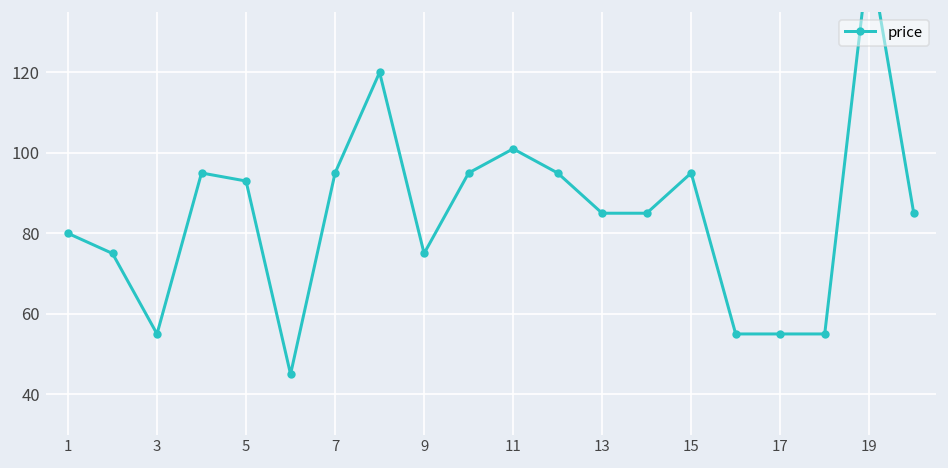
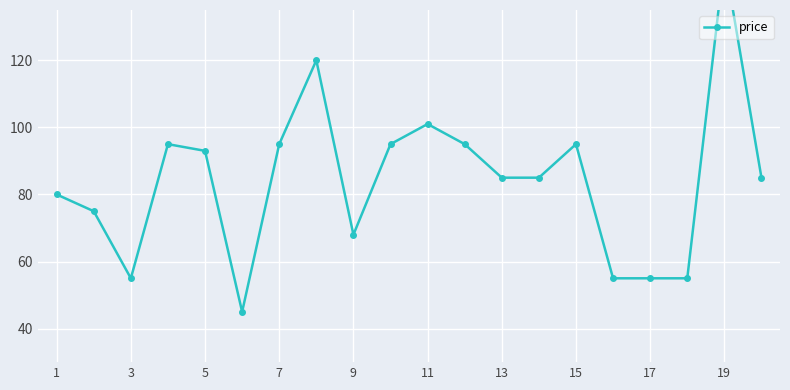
  {
    "1": 80,
    "3": 55,
    "5": 93,
    "7": 95,
-   "9": 75,
+   "9": 68,
    "11": 101,
    "13": 85,
    "15": 95,
    "17": 55
  }
